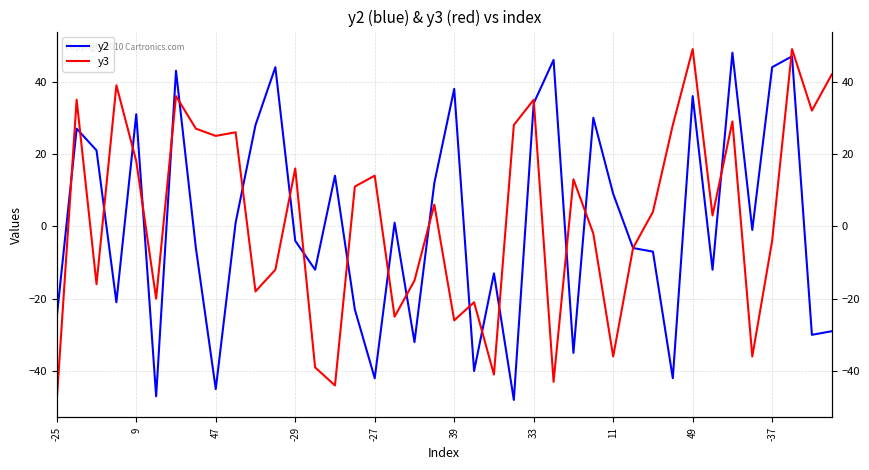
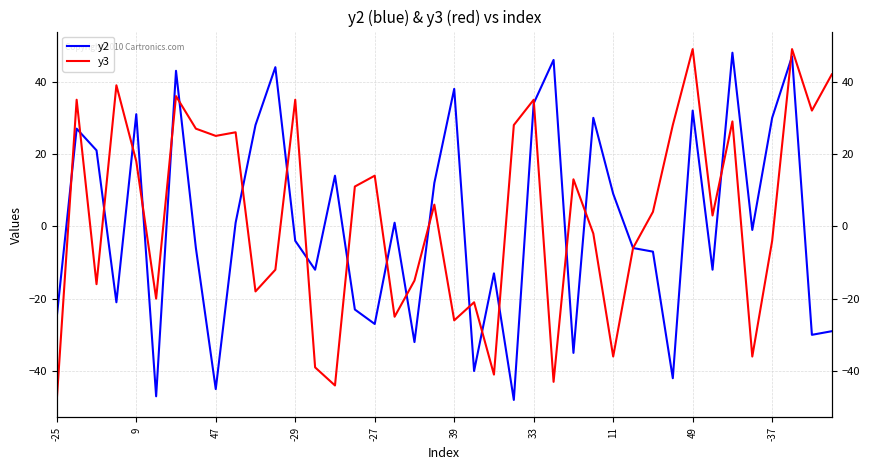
  {
    "y2": {
      "-25": -25,
      "47": -45,
      "-29": -4,
-     "-27": -42,
-     "49": 36,
-     "-37": 44
+     "-27": -27,
+     "49": 32,
+     "-37": 30
    },
    "y3": {
      "-25": -48,
      "47": 25,
-     "-29": 16,
+     "-29": 35,
      "-27": 14,
      "49": 49,
      "-37": -4
    }
  }
